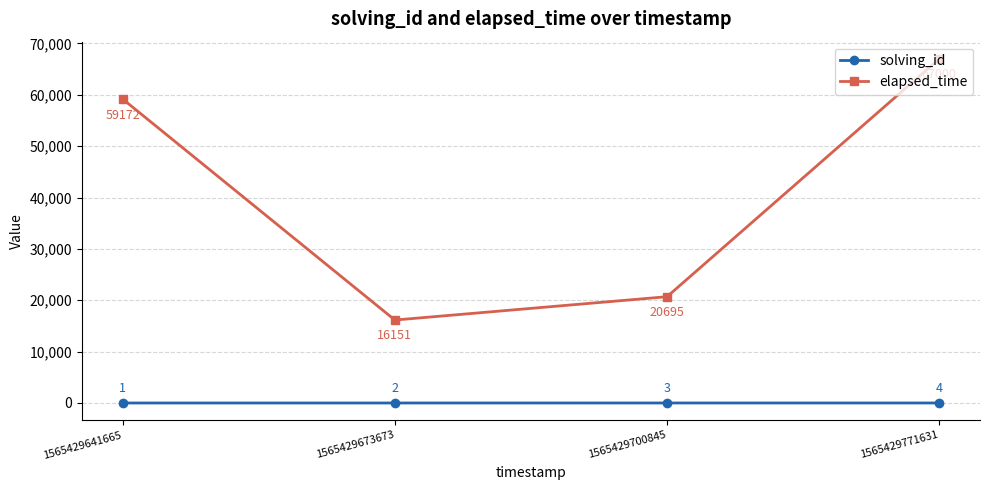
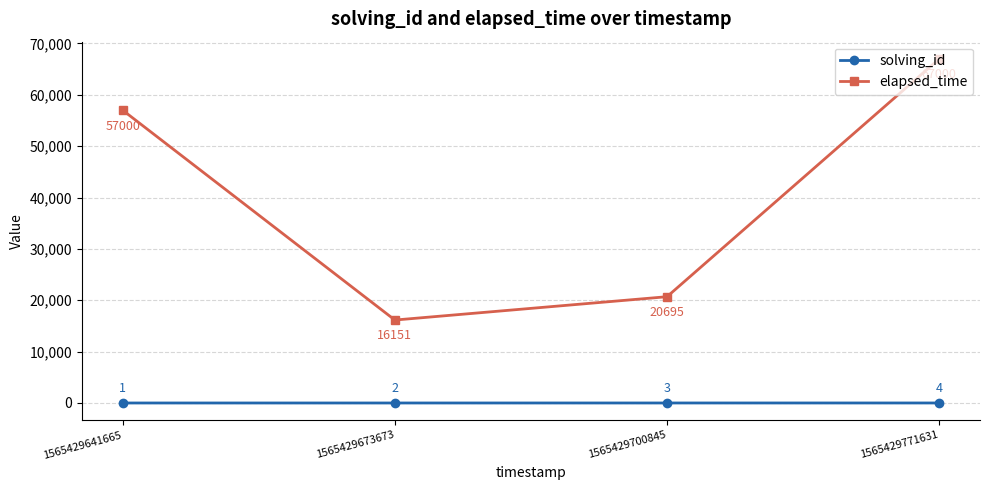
  {
    "solving_id": {
      "1565429641665": 1,
      "1565429673673": 2,
      "1565429700845": 3,
      "1565429771631": 4
    },
    "elapsed_time": {
-     "1565429641665": 59172,
+     "1565429641665": 57000,
      "1565429673673": 16151,
      "1565429700845": 20695
    }
  }
